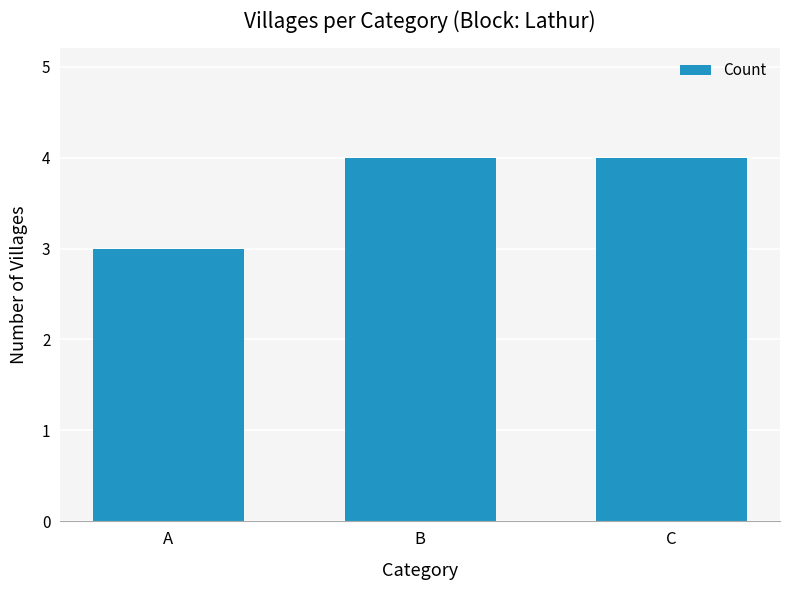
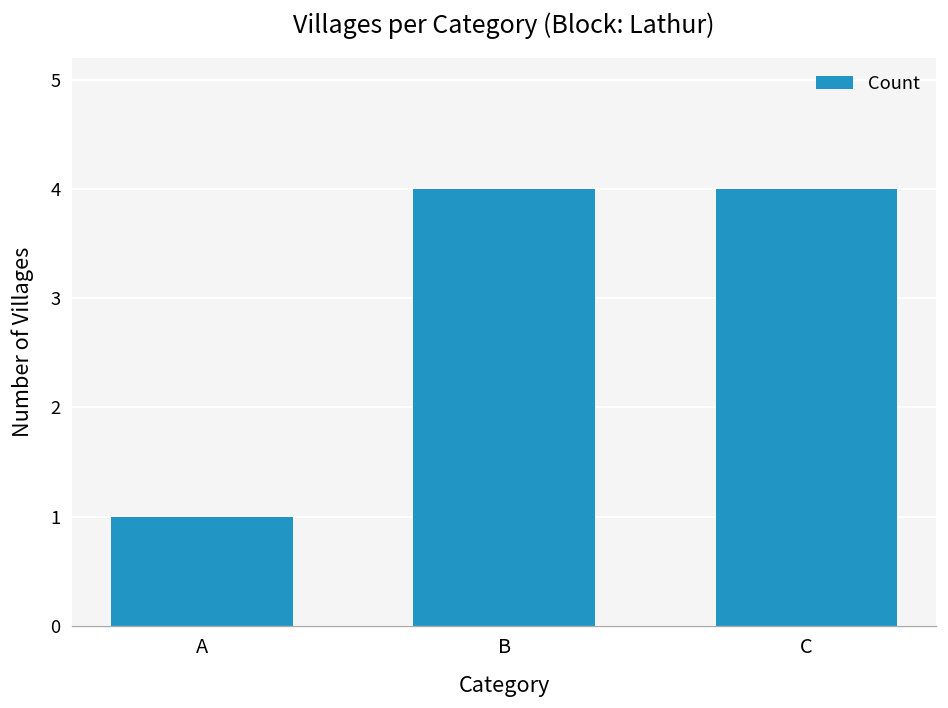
  {
-   "A": 3,
+   "A": 1,
    "B": 4,
    "C": 4
  }
